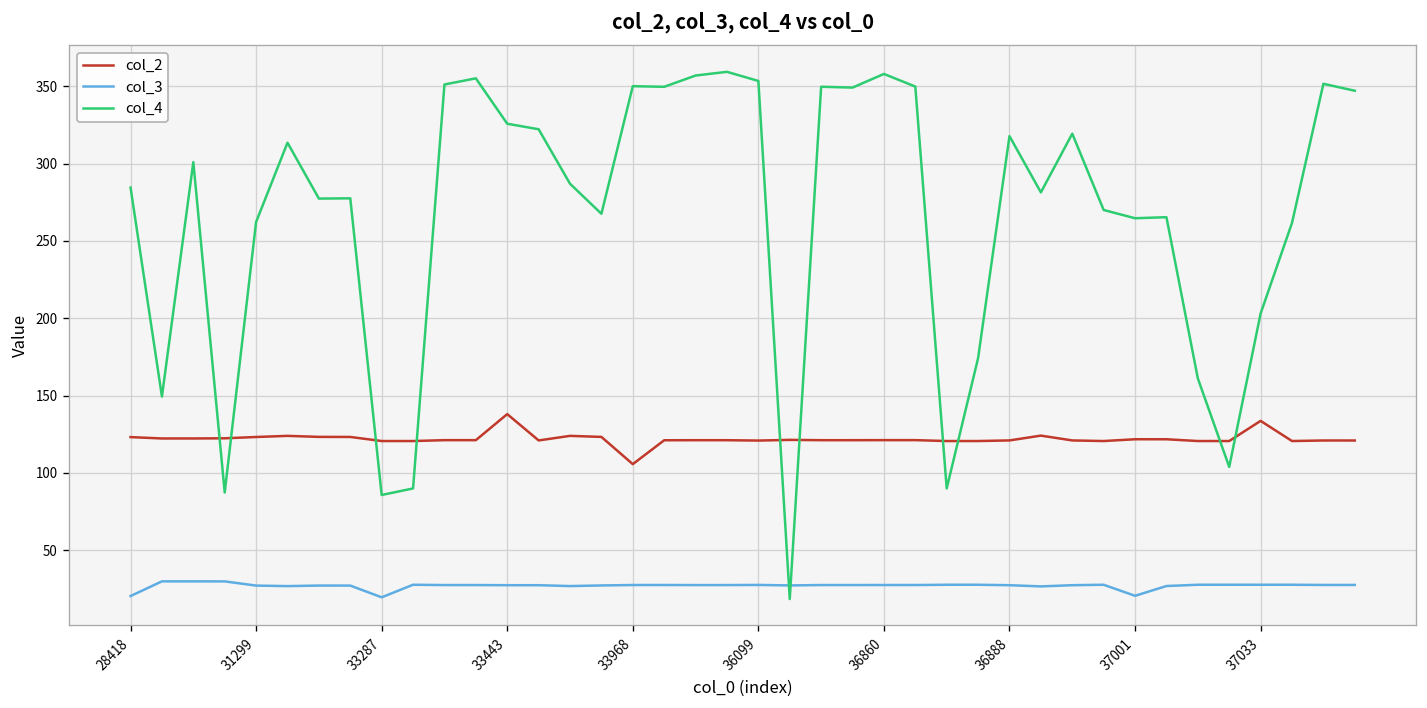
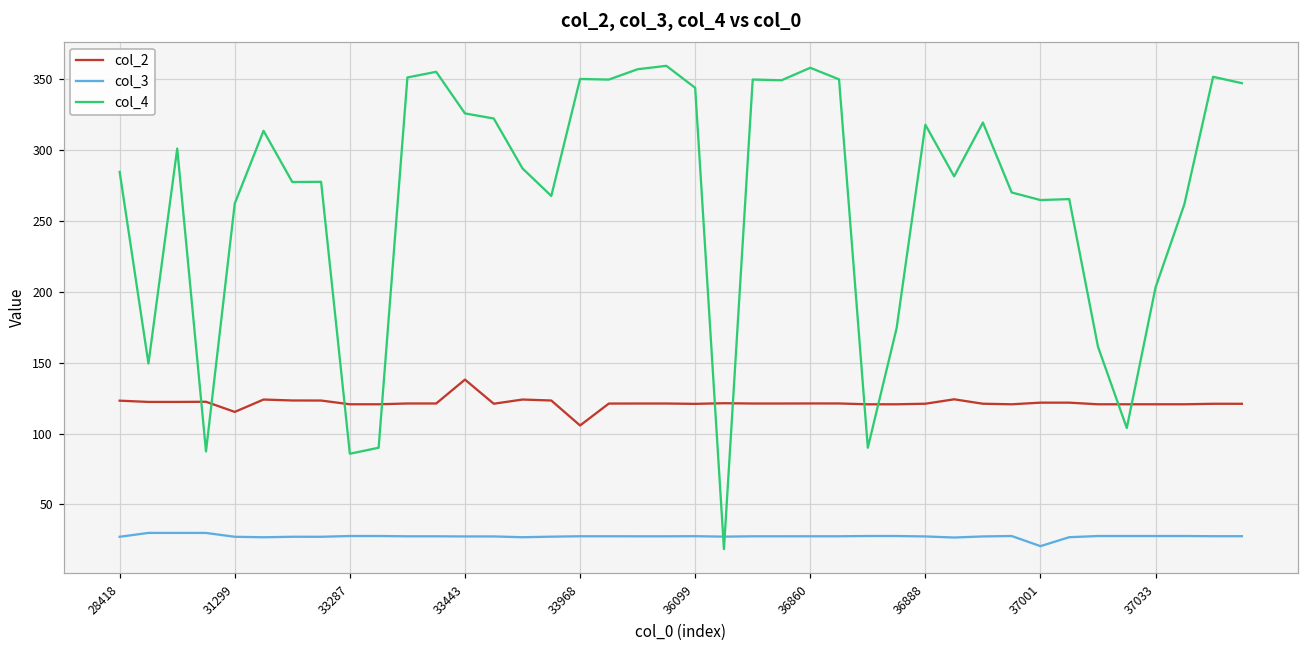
  {
    "col_2": {
      "28418": 123,
-     "31299": 123,
+     "31299": 115,
      "33287": 121,
      "33443": 138,
      "33968": 106,
      "36099": 121,
      "36860": 121,
      "36888": 121,
      "37001": 122,
-     "37033": 134
+     "37033": 121
    },
    "col_3": {
-     "28418": 20,
+     "28418": 27,
      "31299": 27,
-     "33287": 20,
+     "33287": 28,
      "33443": 27,
      "33968": 28,
      "36099": 28,
      "36860": 28,
      "36888": 27,
      "37001": 21,
      "37033": 28
    },
    "col_4": {
      "28418": 284,
      "31299": 262,
      "33287": 86,
      "33443": 326,
      "33968": 350,
-     "36099": 353,
+     "36099": 344,
      "36860": 358,
      "36888": 318,
      "37001": 265,
      "37033": 203
    }
  }
